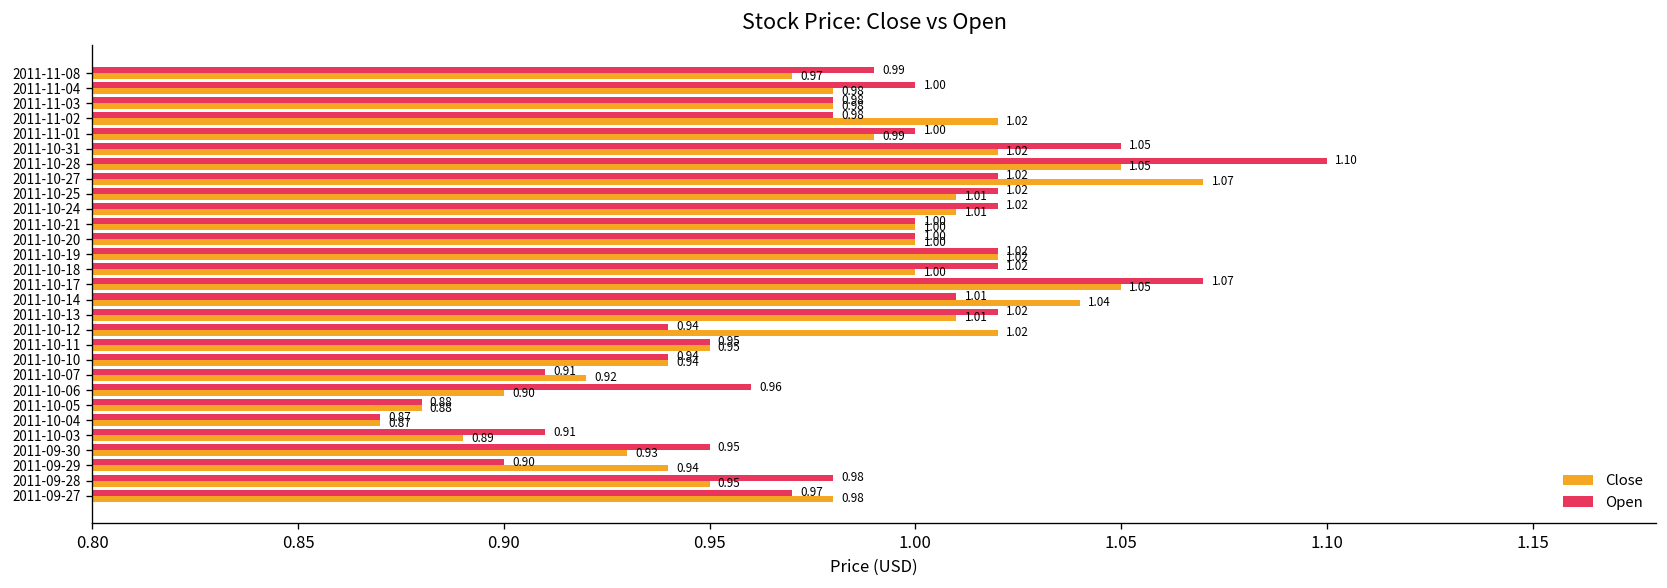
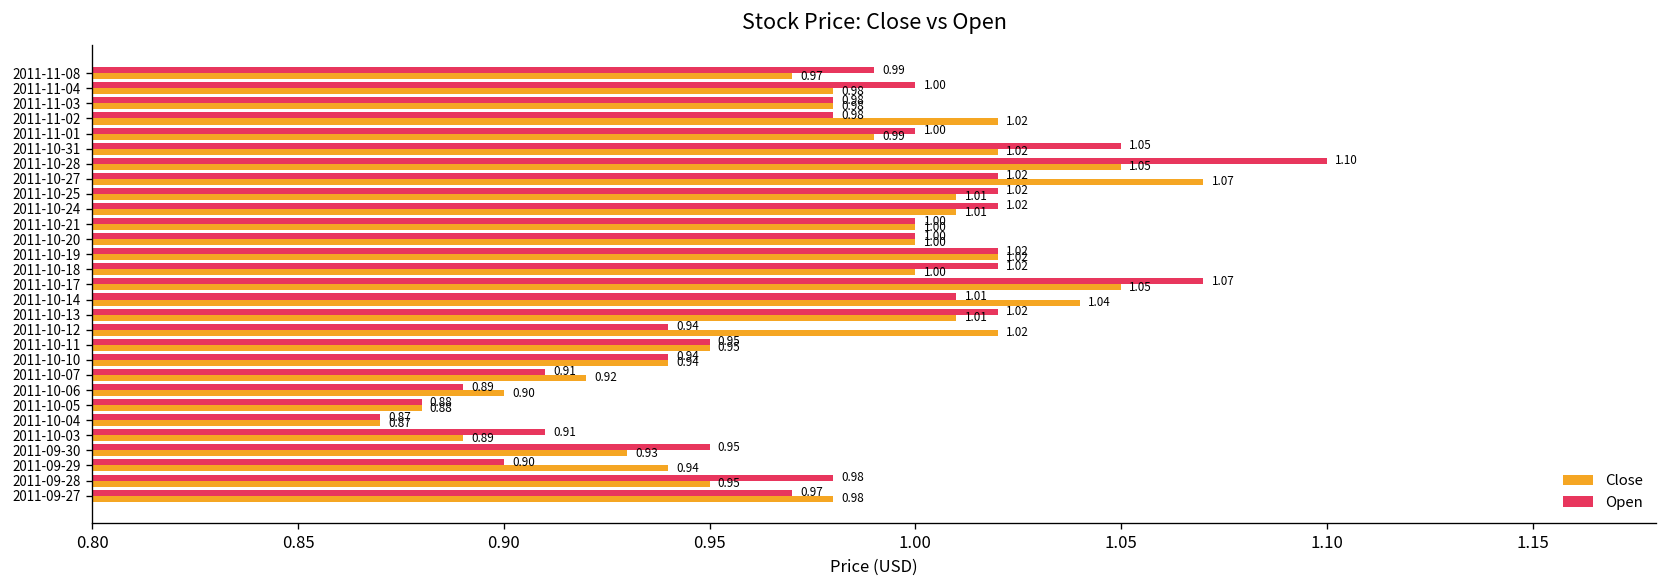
  {
    "Close": {
      "2011-11-08": 0.97,
      "2011-11-02": 1.02,
      "2011-11-01": 0.99,
      "2011-10-31": 1.02,
      "2011-10-28": 1.05,
      "2011-10-27": 1.07,
      "2011-10-25": 1.01,
      "2011-10-24": 1.01,
      "2011-10-18": 1.00,
      "2011-10-17": 1.05,
      "2011-10-14": 1.04,
      "2011-10-13": 1.01,
      "2011-10-12": 1.02,
      "2011-10-07": 0.92,
      "2011-10-06": 0.90,
      "2011-10-03": 0.89,
      "2011-09-30": 0.93,
      "2011-09-29": 0.94,
      "2011-09-28": 0.95,
      "2011-09-27": 0.98
    },
    "Open": {
      "2011-11-08": 0.99,
      "2011-11-04": 1.00,
      "2011-11-01": 1.00,
      "2011-10-31": 1.05,
      "2011-10-28": 1.10,
      "2011-10-27": 1.02,
      "2011-10-25": 1.02,
      "2011-10-24": 1.02,
      "2011-10-17": 1.07,
      "2011-10-14": 1.01,
      "2011-10-13": 1.02,
      "2011-10-12": 0.94,
      "2011-10-07": 0.91,
-     "2011-10-06": 0.96,
+     "2011-10-06": 0.89,
      "2011-10-03": 0.91,
      "2011-09-30": 0.95,
      "2011-09-29": 0.90,
      "2011-09-28": 0.98,
      "2011-09-27": 0.97
    }
  }
